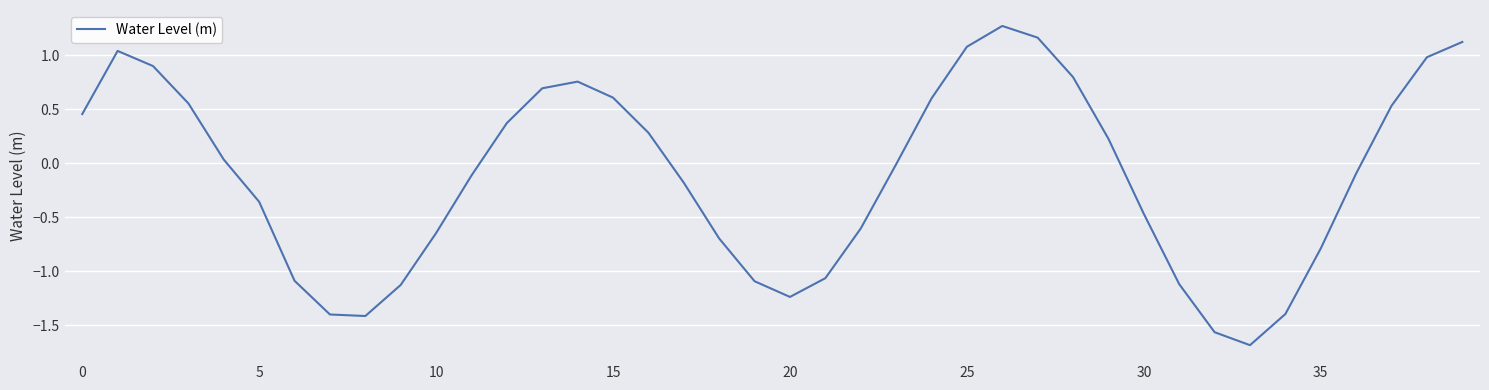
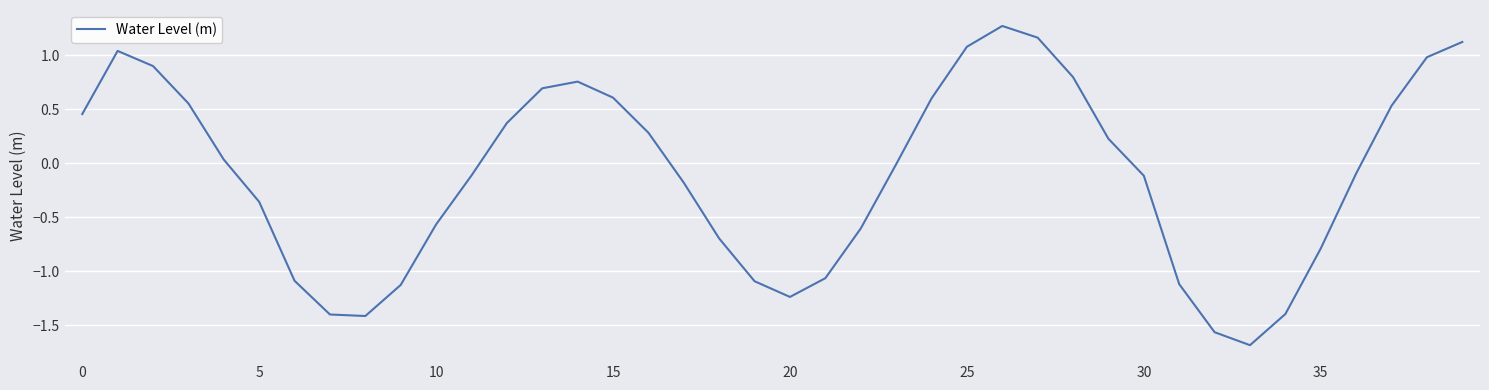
  {
    "0": 0.46,
    "5": -0.36,
-   "10": -0.64,
+   "10": -0.56,
    "15": 0.61,
    "20": -1.24,
    "25": 1.08,
-   "30": -0.47,
+   "30": -0.11,
    "35": -0.79
  }
